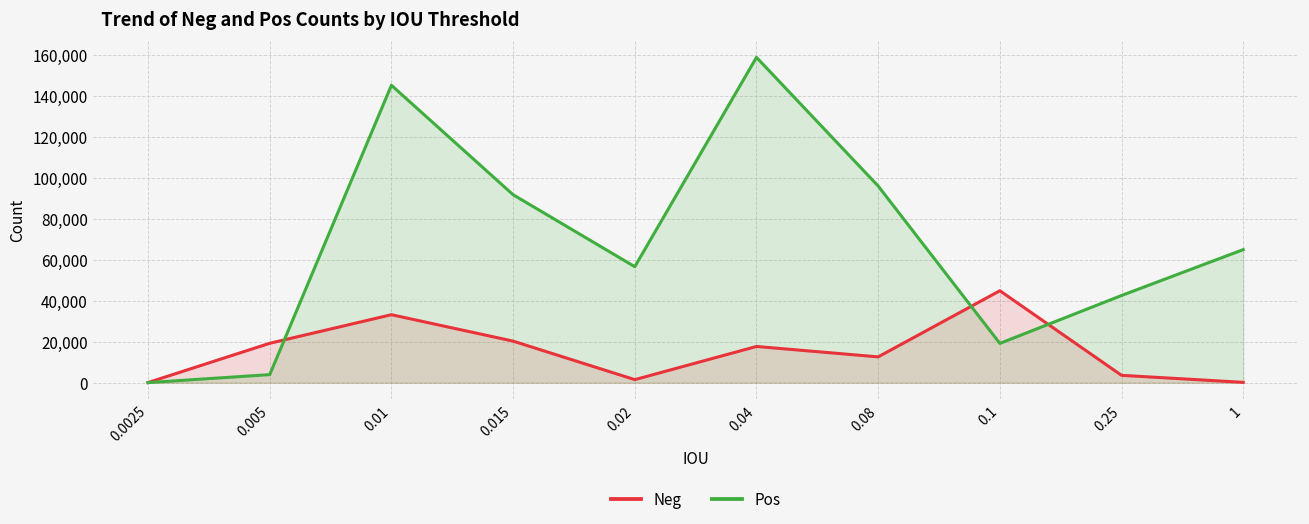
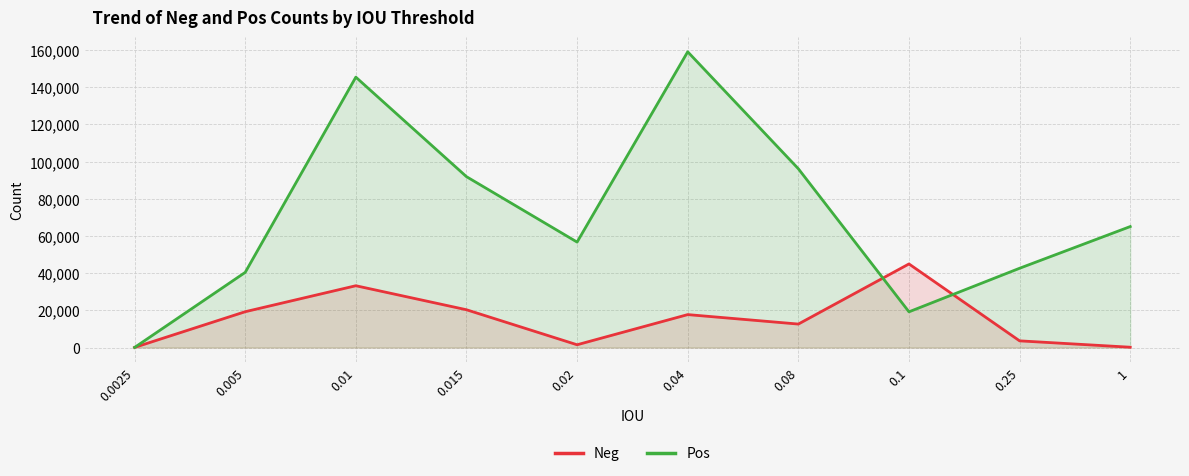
  {
    "Neg": {
      "0.005": "19,000",
      "0.01": "33,000",
      "0.015": "20,000",
      "0.02": "2,000",
      "0.04": "18,000",
      "0.08": "13,000",
      "0.1": "45,000",
      "0.25": "4,000",
      "1": "0"
    },
    "Pos": {
-     "0.005": "4,000",
+     "0.005": "40,000",
      "0.01": "145,000",
      "0.015": "92,000",
      "0.02": "57,000",
      "0.04": "159,000",
      "0.08": "96,000",
      "0.1": "19,000",
      "0.25": "43,000",
      "1": "65,000"
    }
  }
